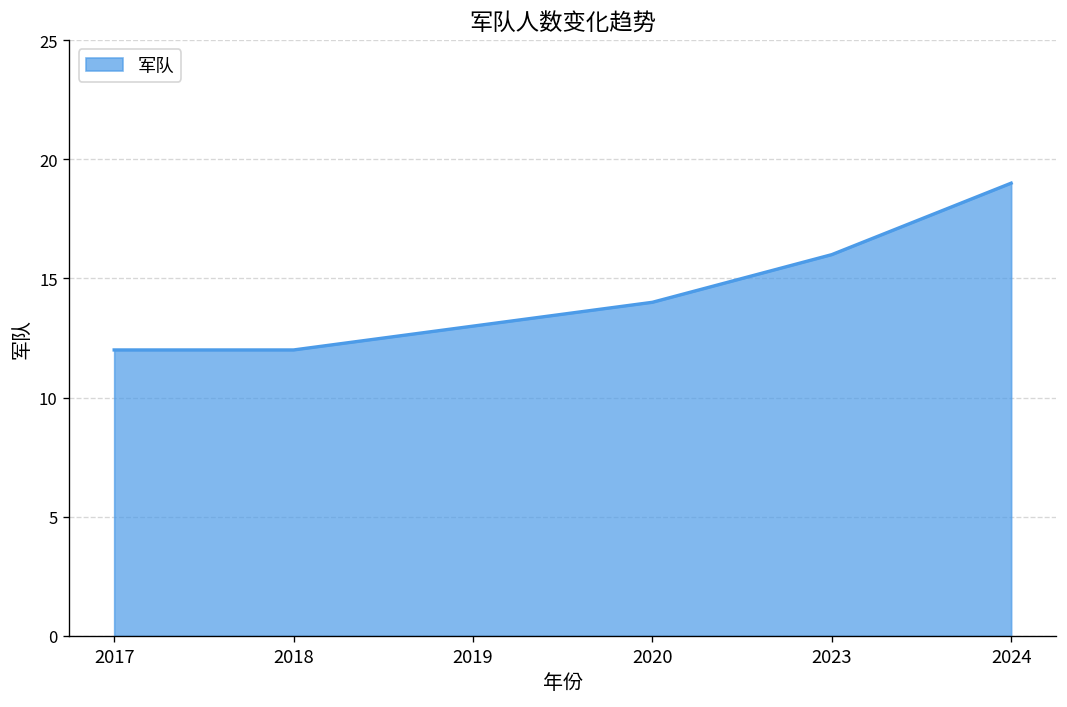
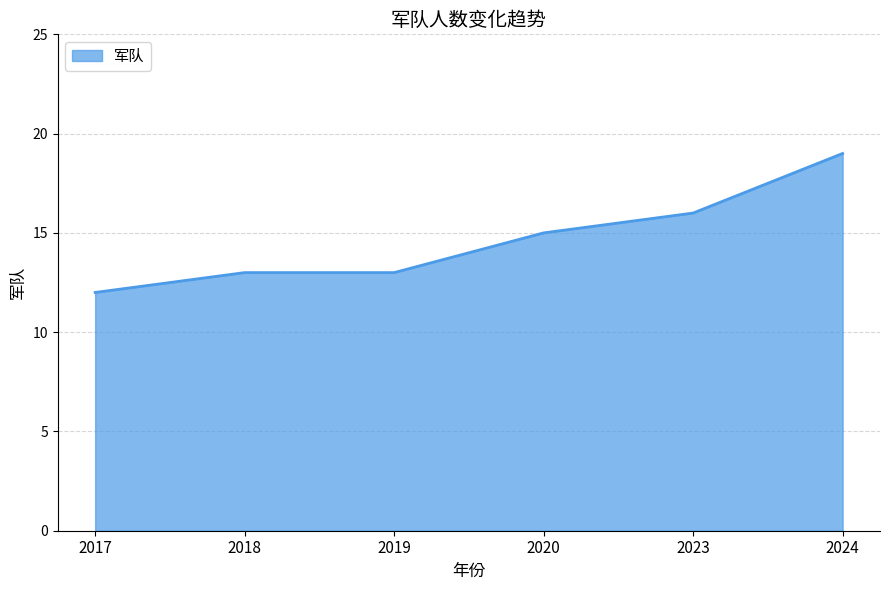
  {
    "2017": 12,
-   "2018": 12,
+   "2018": 13,
    "2019": 13,
-   "2020": 14,
+   "2020": 15,
    "2023": 16,
    "2024": 19
  }
